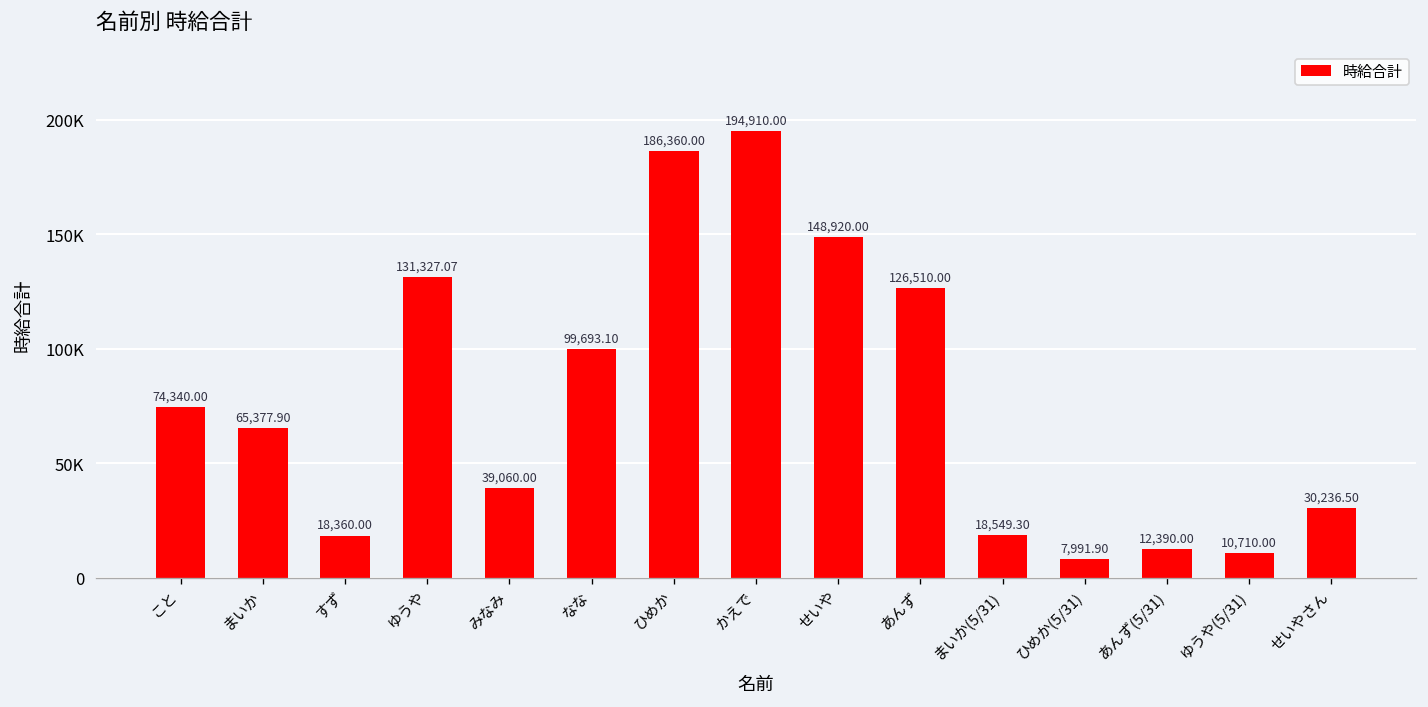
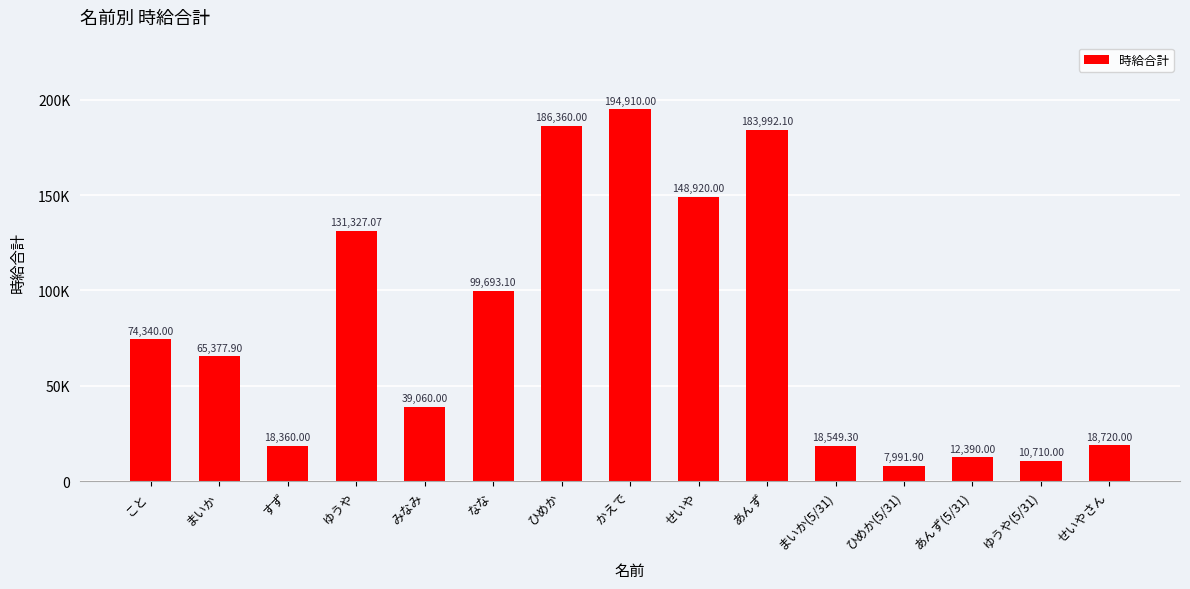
  {
    "こと": "74,340.00",
    "まいか": "65,377.90",
    "すず": "18,360.00",
    "ゆうや": "131,327.07",
    "みなみ": "39,060.00",
    "なな": "99,693.10",
    "ひめか": "186,360.00",
    "かえで": "194,910.00",
    "せいや": "148,920.00",
-   "あんず": "126,510.00",
+   "あんず": "183,992.10",
    "まいか(5/31)": "18,549.30",
    "ひめか(5/31)": "7,991.90",
    "あんず(5/31)": "12,390.00",
    "ゆうや(5/31)": "10,710.00",
-   "せいやさん": "30,236.50"
+   "せいやさん": "18,720.00"
  }
